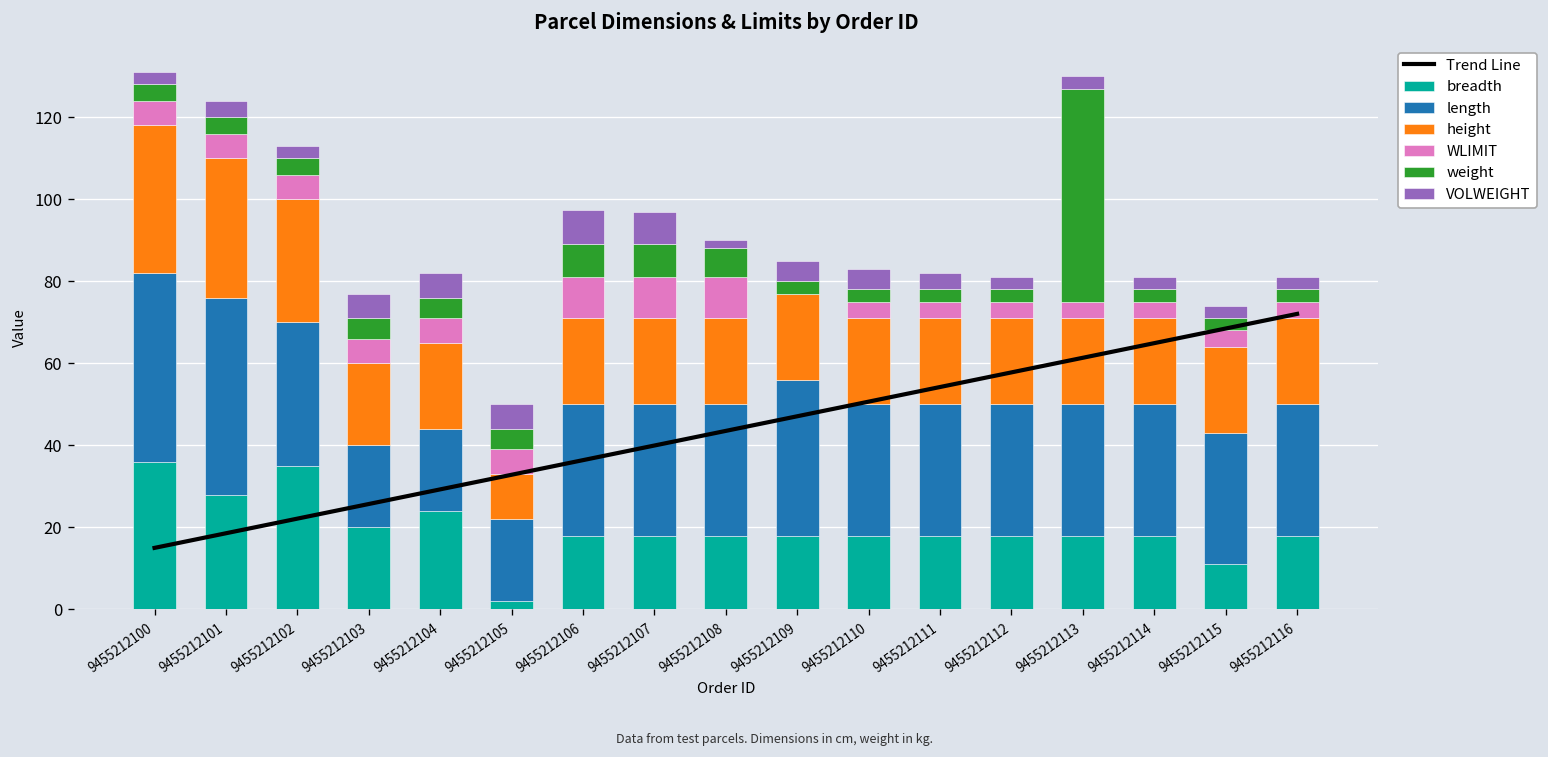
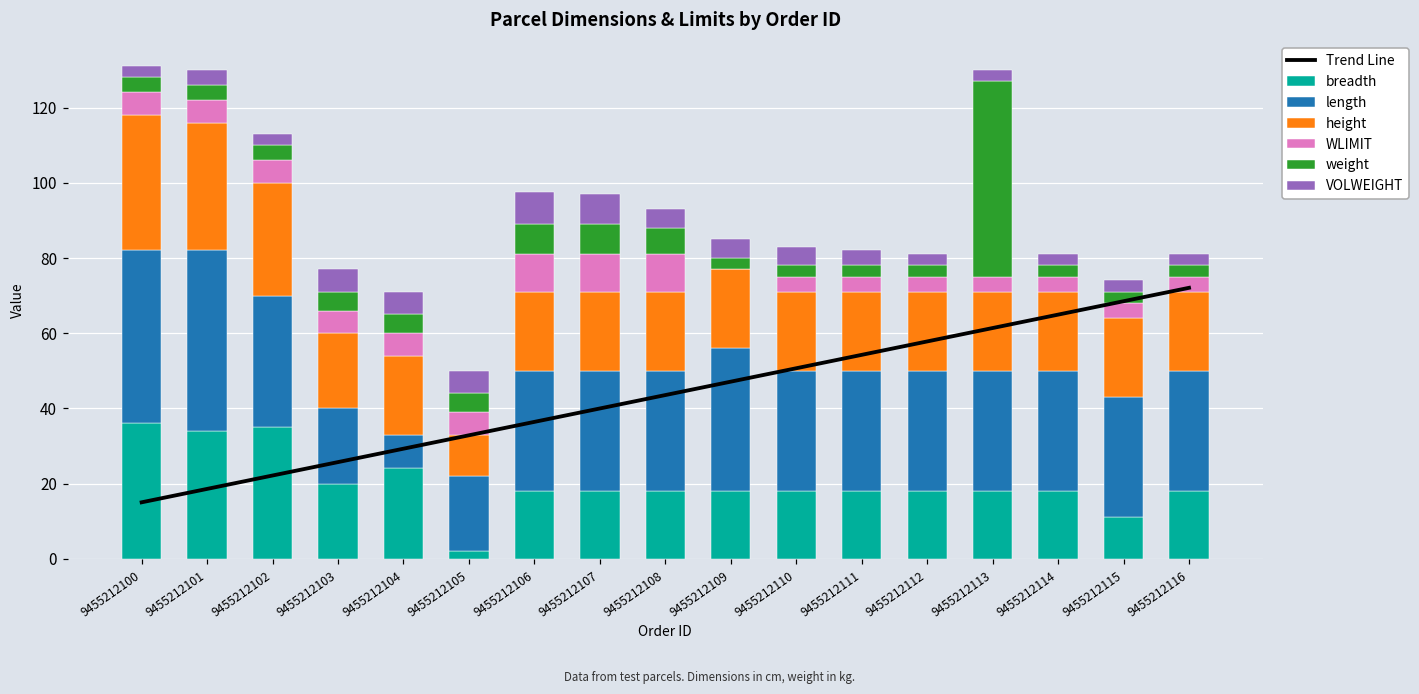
  {
    "Trend Line": {
      "9455212100": 15,
      "9455212101": 19,
      "9455212102": 22,
      "9455212103": 26,
      "9455212104": 29,
      "9455212105": 33,
      "9455212106": 36,
      "9455212107": 40,
      "9455212108": 44,
      "9455212109": 47,
      "9455212110": 51,
      "9455212111": 54,
      "9455212112": 58,
      "9455212113": 61,
      "9455212114": 65,
      "9455212115": 68,
      "9455212116": 72
    },
    "breadth": {
      "9455212100": 36,
-     "9455212101": 28,
+     "9455212101": 34,
      "9455212102": 35,
      "9455212103": 20,
      "9455212104": 24,
      "9455212105": 2,
      "9455212106": 18,
      "9455212107": 18,
      "9455212108": 18,
      "9455212109": 18,
      "9455212110": 18,
      "9455212111": 18,
      "9455212112": 18,
      "9455212113": 18,
      "9455212114": 18,
      "9455212115": 11,
      "9455212116": 18
    },
    "length": {
      "9455212100": 46,
      "9455212101": 48,
      "9455212102": 35,
      "9455212103": 20,
-     "9455212104": 20,
+     "9455212104": 9,
      "9455212105": 20,
      "9455212106": 32,
      "9455212107": 32,
      "9455212108": 32,
      "9455212109": 38,
      "9455212110": 32,
      "9455212111": 32,
      "9455212112": 32,
      "9455212113": 32,
      "9455212114": 32,
      "9455212115": 32,
      "9455212116": 32
    },
    "height": {
      "9455212100": 36,
      "9455212101": 34,
      "9455212102": 30,
      "9455212103": 20,
      "9455212104": 21,
      "9455212105": 11,
      "9455212106": 21,
      "9455212107": 21,
      "9455212108": 21,
      "9455212109": 21,
      "9455212110": 21,
      "9455212111": 21,
      "9455212112": 21,
      "9455212113": 21,
      "9455212114": 21,
      "9455212115": 21,
      "9455212116": 21
    },
    "WLIMIT": {
      "9455212100": 6,
      "9455212101": 6,
      "9455212102": 6,
      "9455212103": 6,
      "9455212104": 6,
      "9455212105": 6,
      "9455212106": 10,
      "9455212107": 10,
      "9455212108": 10,
      "9455212109": 0,
      "9455212110": 4,
      "9455212111": 4,
      "9455212112": 4,
      "9455212113": 4,
      "9455212114": 4,
      "9455212115": 4,
      "9455212116": 4
    },
    "weight": {
      "9455212100": 4,
      "9455212101": 4,
      "9455212102": 4,
      "9455212103": 5,
      "9455212104": 5,
      "9455212105": 5,
      "9455212106": 8,
      "9455212107": 8,
      "9455212108": 7,
      "9455212109": 3,
      "9455212110": 3,
      "9455212111": 3,
      "9455212112": 3,
      "9455212113": 52,
      "9455212114": 3,
      "9455212115": 3,
      "9455212116": 3
    },
    "VOLWEIGHT": {
      "9455212100": 3,
      "9455212101": 4,
      "9455212102": 3,
      "9455212103": 6,
      "9455212104": 6,
      "9455212105": 6,
      "9455212106": 9,
      "9455212107": 8,
-     "9455212108": 2,
+     "9455212108": 5,
      "9455212109": 5,
      "9455212110": 5,
      "9455212111": 4,
      "9455212112": 3,
      "9455212113": 3,
      "9455212114": 3,
      "9455212115": 3,
      "9455212116": 3
    }
  }
